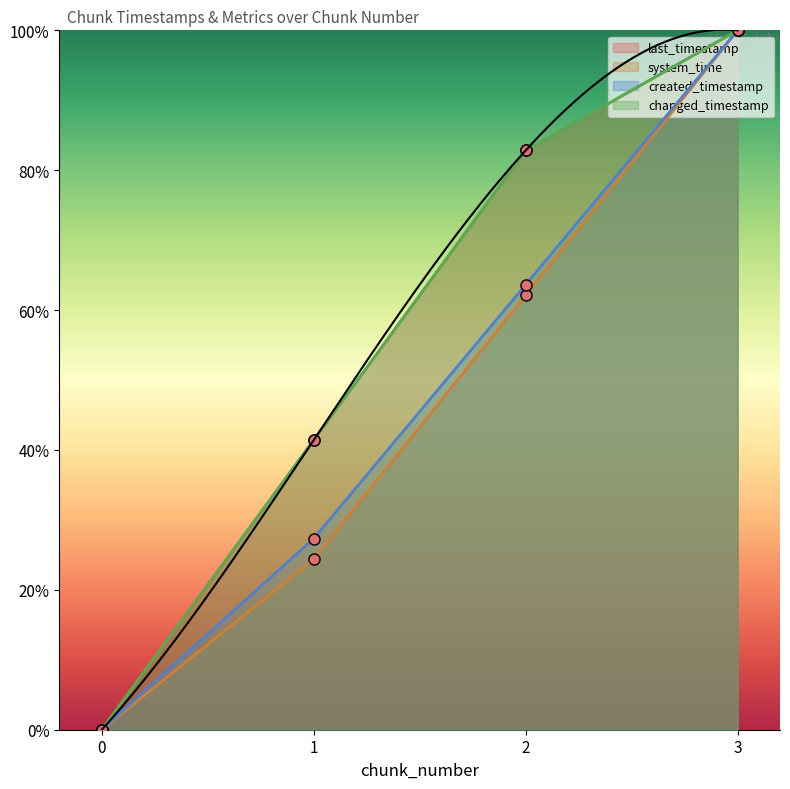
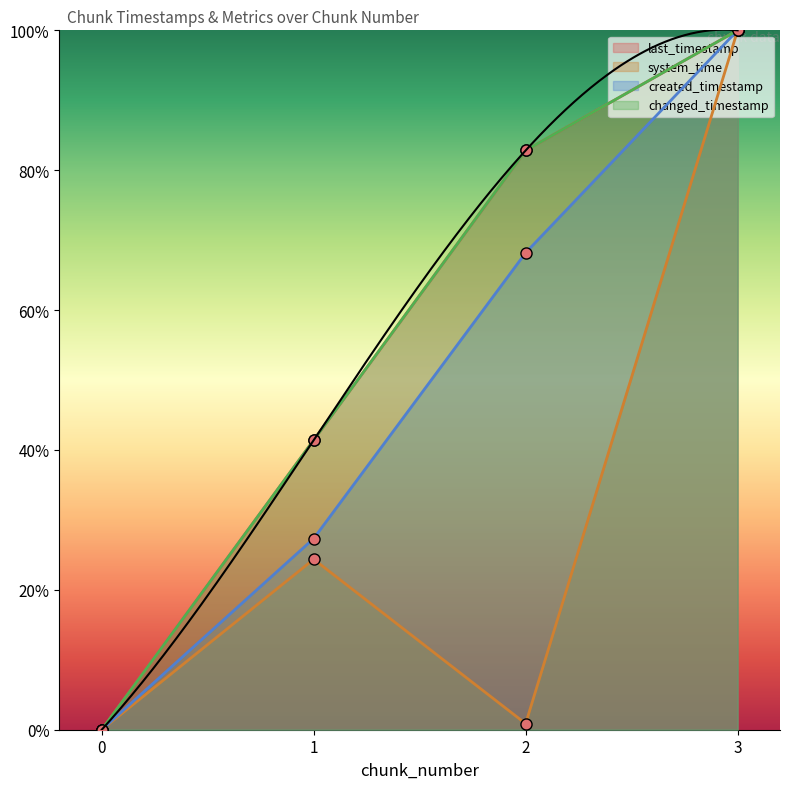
  {
    "system_time": {
      "1": "24%",
-     "2": "62%"
+     "2": "1%"
    },
    "created_timestamp": {
      "1": "27%",
-     "2": "64%"
+     "2": "68%"
    }
  }
